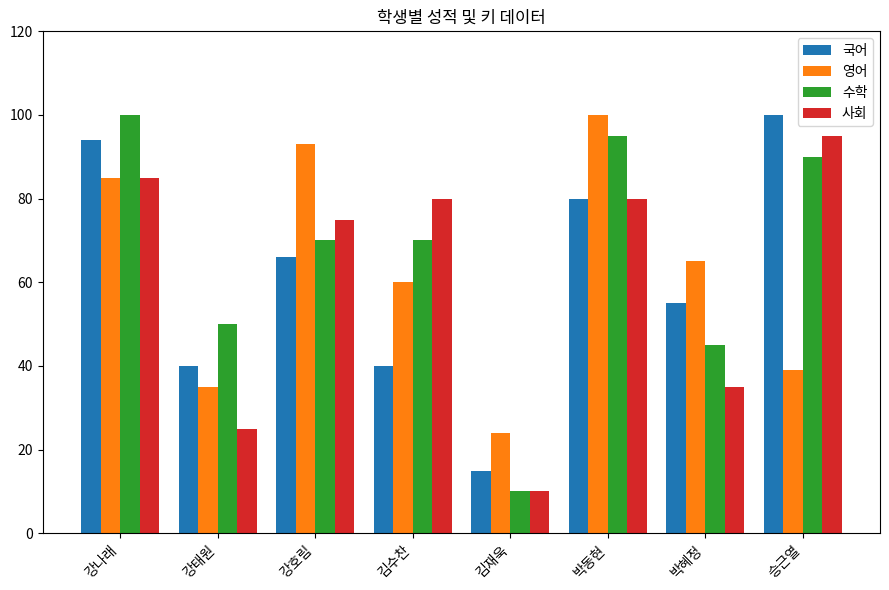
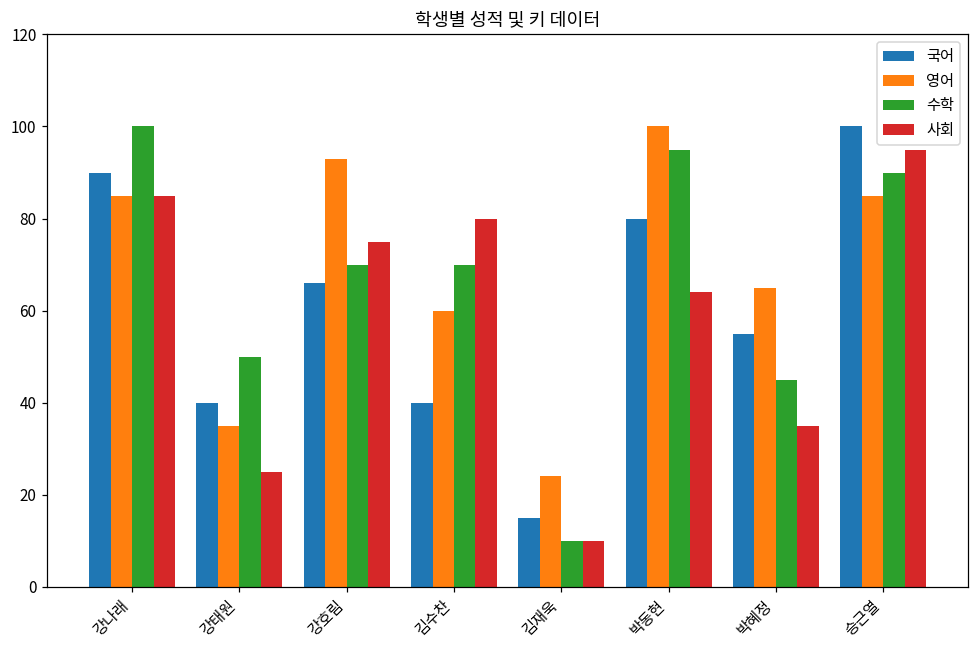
  {
    "국어": {
-     "강나래": 94,
+     "강나래": 90,
      "강태원": 40,
      "강호림": 66,
      "김수찬": 40,
      "김재욱": 15,
      "박동현": 80,
      "박혜정": 55,
      "승근열": 100
    },
    "영어": {
      "강나래": 85,
      "강태원": 35,
      "강호림": 93,
      "김수찬": 60,
      "김재욱": 24,
      "박동현": 100,
      "박혜정": 65,
-     "승근열": 39
+     "승근열": 85
    },
    "수학": {
      "강나래": 100,
      "강태원": 50,
      "강호림": 70,
      "김수찬": 70,
      "김재욱": 10,
      "박동현": 95,
      "박혜정": 45,
      "승근열": 90
    },
    "사회": {
      "강나래": 85,
      "강태원": 25,
      "강호림": 75,
      "김수찬": 80,
      "김재욱": 10,
-     "박동현": 80,
+     "박동현": 64,
      "박혜정": 35,
      "승근열": 95
    }
  }
